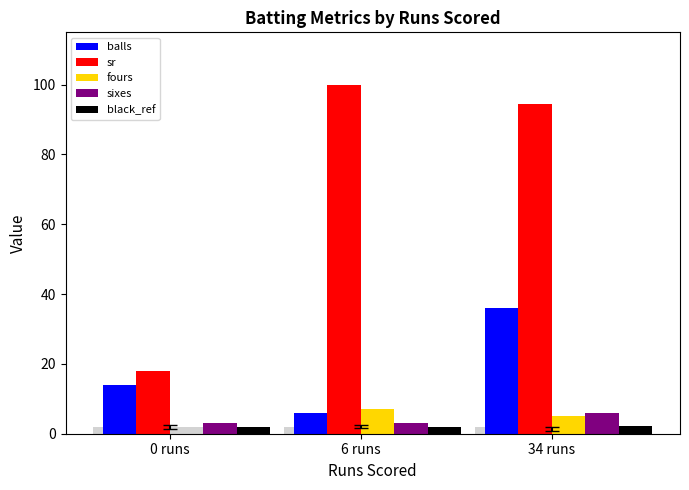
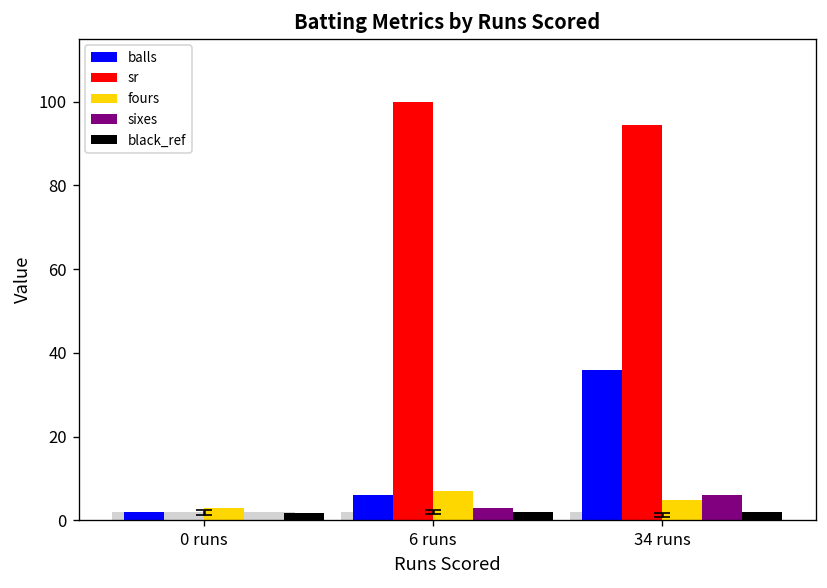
  {
    "balls": {
-     "0 runs": 14,
+     "0 runs": 2,
      "6 runs": 6,
      "34 runs": 36
    },
    "sr": {
-     "0 runs": 18,
+     "0 runs": 0,
      "6 runs": 100,
      "34 runs": 94
    },
    "fours": {
-     "0 runs": 0,
+     "0 runs": 3,
      "6 runs": 7,
      "34 runs": 5
    },
    "sixes": {
-     "0 runs": 3,
+     "0 runs": 0,
      "6 runs": 3,
      "34 runs": 6
    },
    "black_ref": {
      "0 runs": 2,
      "6 runs": 2,
      "34 runs": 2
    }
  }
